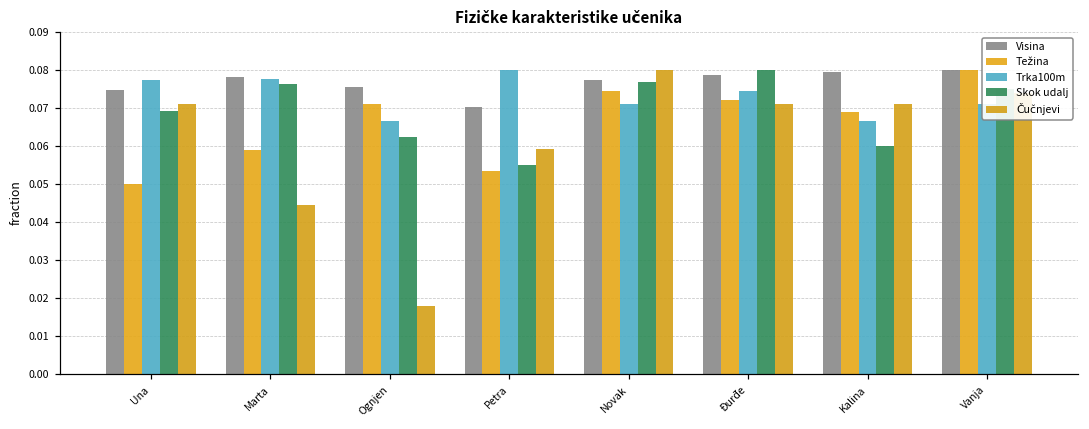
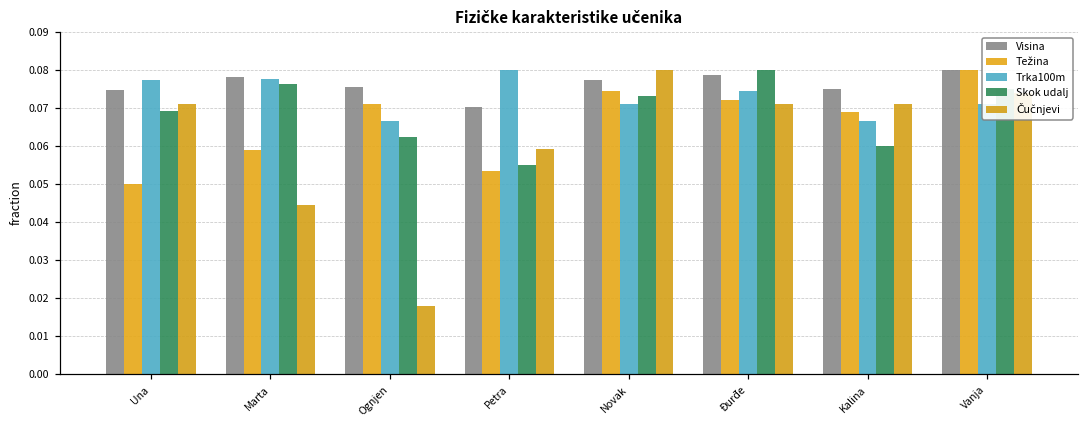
  {
    "Visina": {
      "Una": 0.075,
      "Marta": 0.078,
      "Ognjen": 0.076,
      "Petra": 0.070,
      "Novak": 0.077,
      "Đurđe": 0.079,
-     "Kalina": 0.080,
+     "Kalina": 0.075,
      "Vanja": 0.080
    },
    "Trka100m": {
      "Una": 0.077,
      "Marta": 0.078,
      "Ognjen": 0.067,
      "Petra": 0.080,
      "Novak": 0.071,
      "Đurđe": 0.075,
      "Kalina": 0.067
    },
    "Skok udalj": {
      "Una": 0.069,
      "Marta": 0.076,
      "Ognjen": 0.063,
      "Petra": 0.055,
-     "Novak": 0.077,
+     "Novak": 0.073,
      "Đurđe": 0.080,
      "Kalina": 0.060
    }
  }
